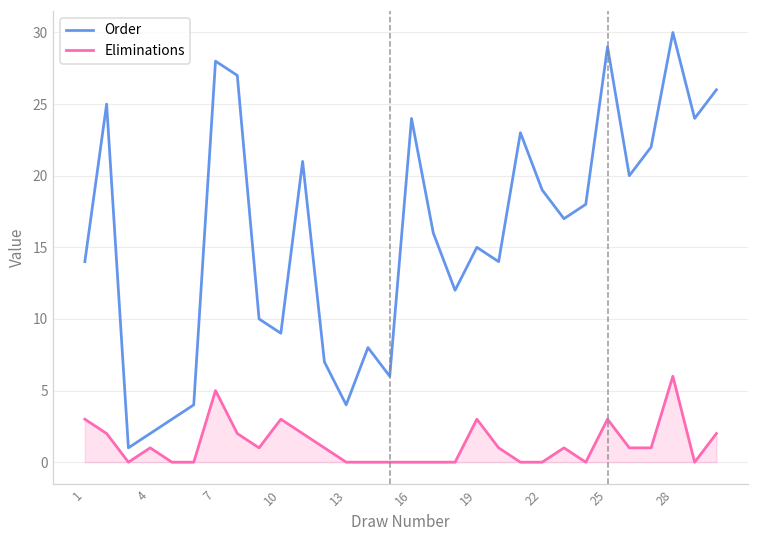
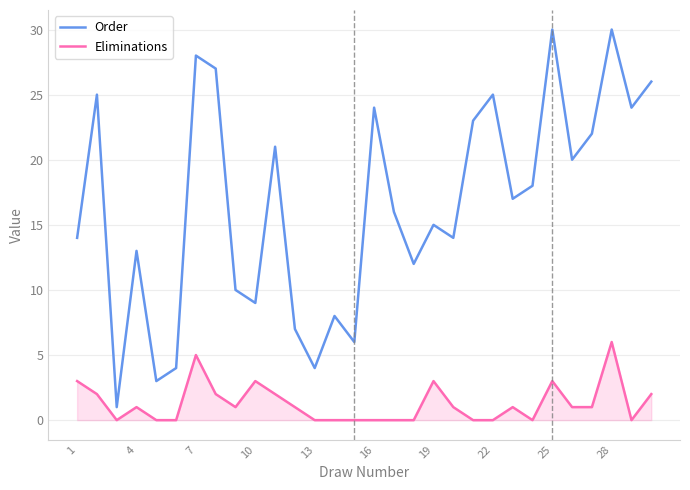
  {
    "Order": {
      "1": 14,
-     "4": 2,
+     "4": 13,
      "7": 28,
      "10": 9,
      "13": 4,
      "16": 24,
      "19": 15,
-     "22": 19,
-     "25": 29,
+     "22": 25,
+     "25": 30,
      "28": 30
    },
    "Eliminations": {
      "1": 3,
      "4": 1,
      "7": 5,
      "10": 3,
      "13": 0,
      "16": 0,
      "19": 3,
      "22": 0,
      "25": 3,
      "28": 6
    }
  }
